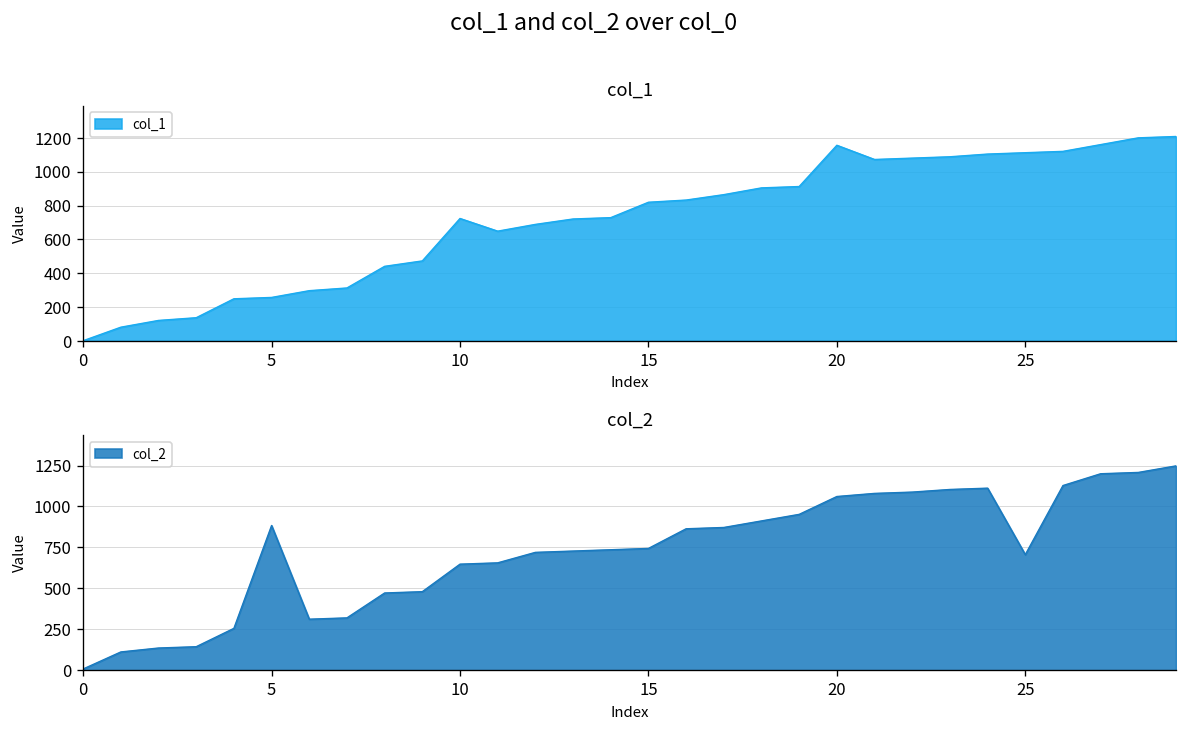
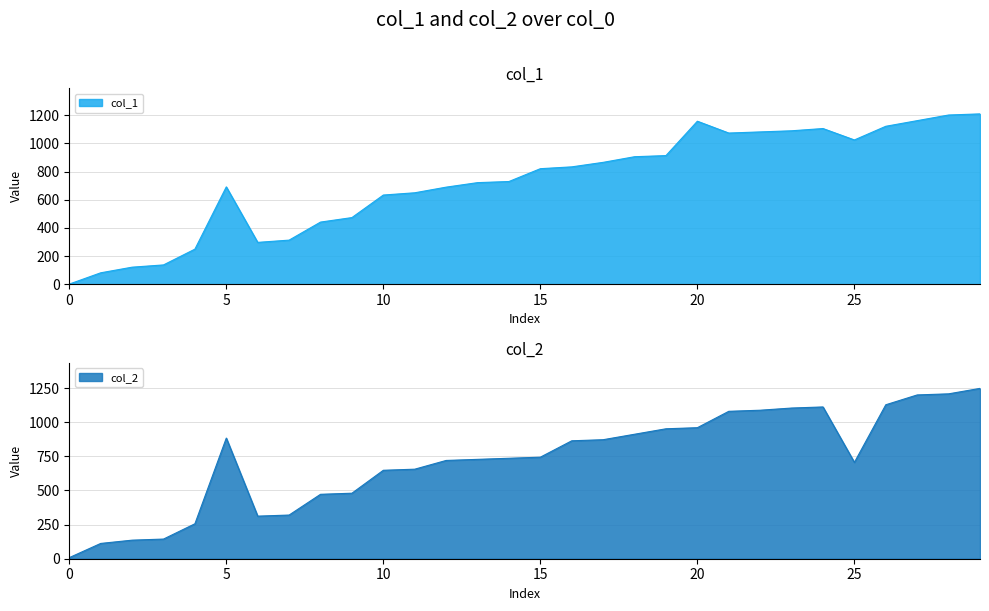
  {
    "col_1": {
      "0": 0,
-     "5": 260,
-     "10": 720,
+     "5": 690,
+     "10": 630,
      "15": 820,
      "20": 1160,
-     "25": 1110
+     "25": 1020
    },
    "col_2": {
      "0": 10,
      "5": 880,
      "10": 650,
      "15": 740,
-     "20": 1060,
+     "20": 960,
      "25": 710
    }
  }
